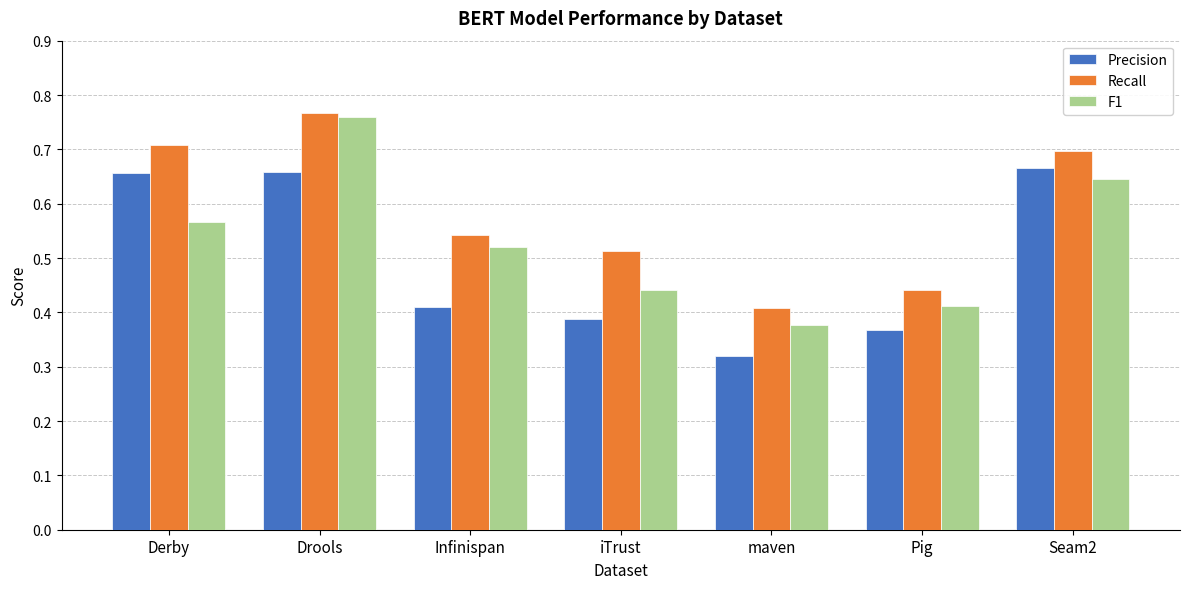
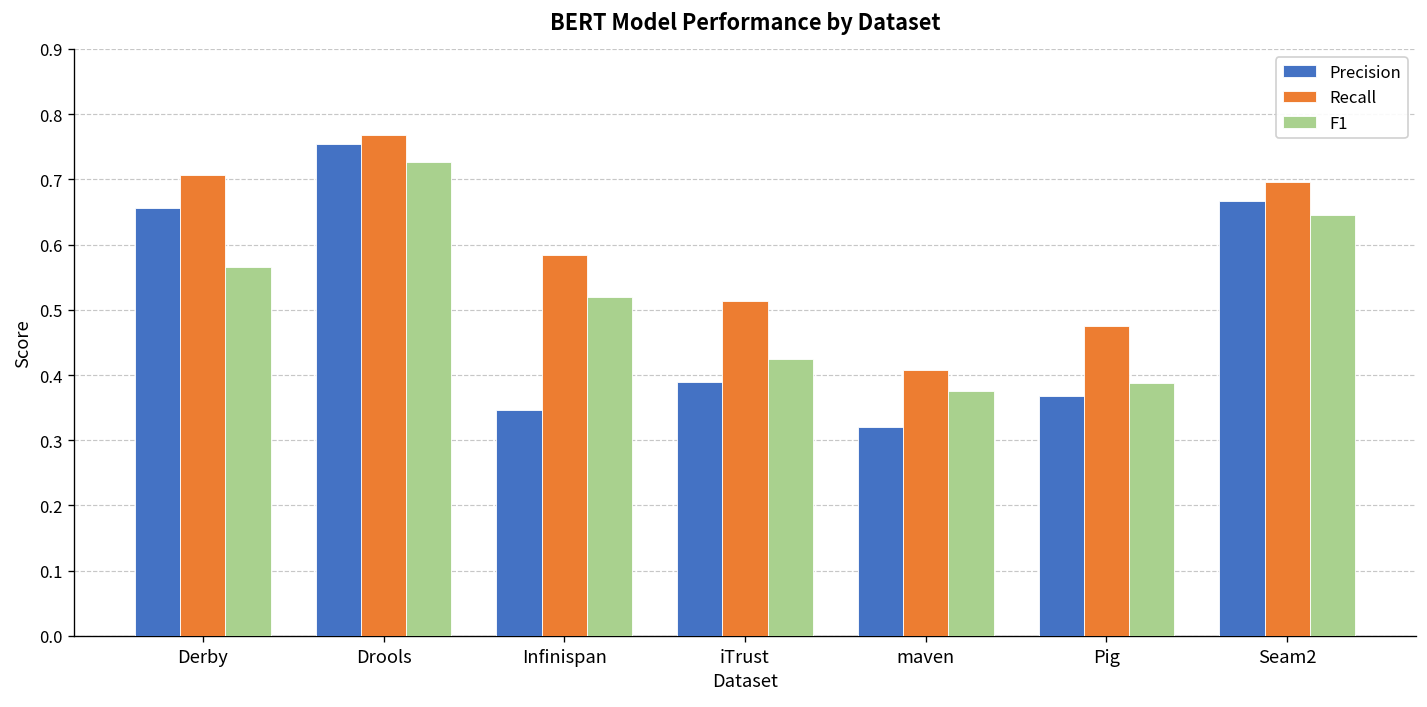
  {
    "Precision": {
      "Derby": 0.66,
-     "Drools": 0.66,
-     "Infinispan": 0.41,
+     "Drools": 0.75,
+     "Infinispan": 0.35,
      "iTrust": 0.39,
      "maven": 0.32,
      "Pig": 0.37,
      "Seam2": 0.67
    },
    "Recall": {
      "Derby": 0.71,
      "Drools": 0.77,
-     "Infinispan": 0.54,
+     "Infinispan": 0.58,
      "iTrust": 0.51,
      "maven": 0.41,
-     "Pig": 0.44,
+     "Pig": 0.48,
      "Seam2": 0.70
    },
    "F1": {
      "Derby": 0.57,
-     "Drools": 0.76,
+     "Drools": 0.73,
      "Infinispan": 0.52,
-     "iTrust": 0.44,
+     "iTrust": 0.42,
      "maven": 0.38,
-     "Pig": 0.41,
+     "Pig": 0.39,
      "Seam2": 0.64
    }
  }
